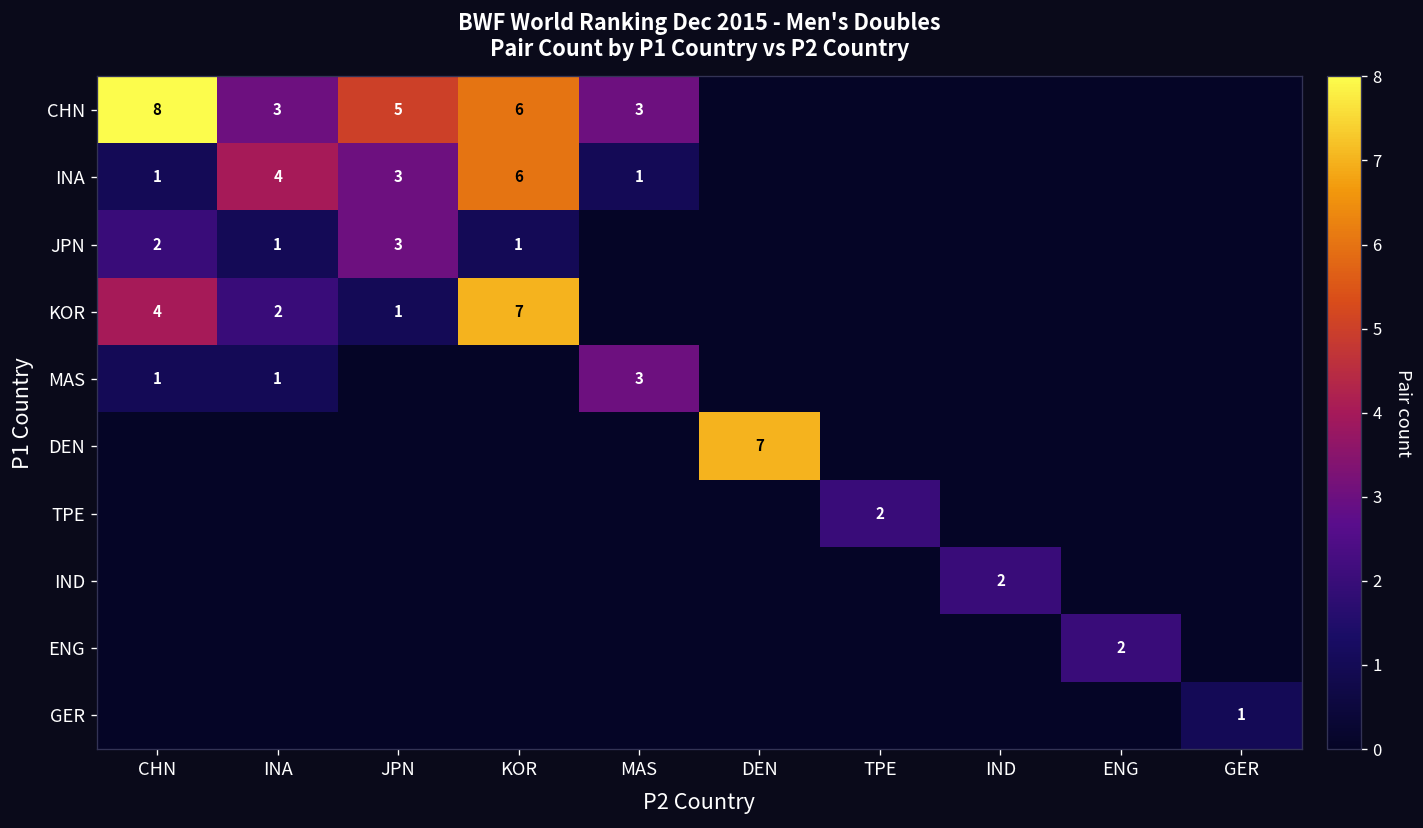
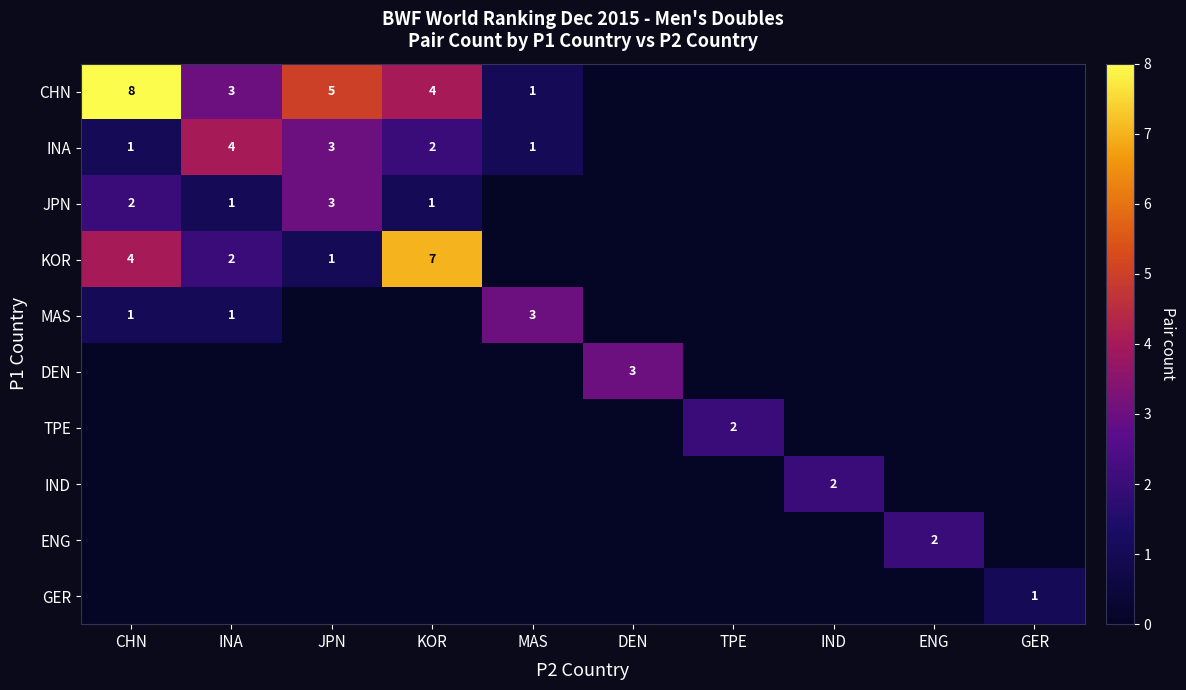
  {
    "CHN": {
      "CHN": 8,
      "INA": 3,
      "JPN": 5,
-     "KOR": 6,
-     "MAS": 3
+     "KOR": 4,
+     "MAS": 1
    },
    "INA": {
      "CHN": 1,
      "INA": 4,
      "JPN": 3,
-     "KOR": 6,
+     "KOR": 2,
      "MAS": 1
    },
    "JPN": {
      "CHN": 2,
      "INA": 1,
      "JPN": 3,
      "KOR": 1
    },
    "KOR": {
      "CHN": 4,
      "INA": 2,
      "JPN": 1,
      "KOR": 7
    },
    "MAS": {
      "CHN": 1,
      "INA": 1,
      "MAS": 3
    },
    "DEN": {
-     "DEN": 7
+     "DEN": 3
    },
    "TPE": {
      "TPE": 2
    },
    "IND": {
      "IND": 2
    },
    "ENG": {
      "ENG": 2
    },
    "GER": {
      "GER": 1
    }
  }
